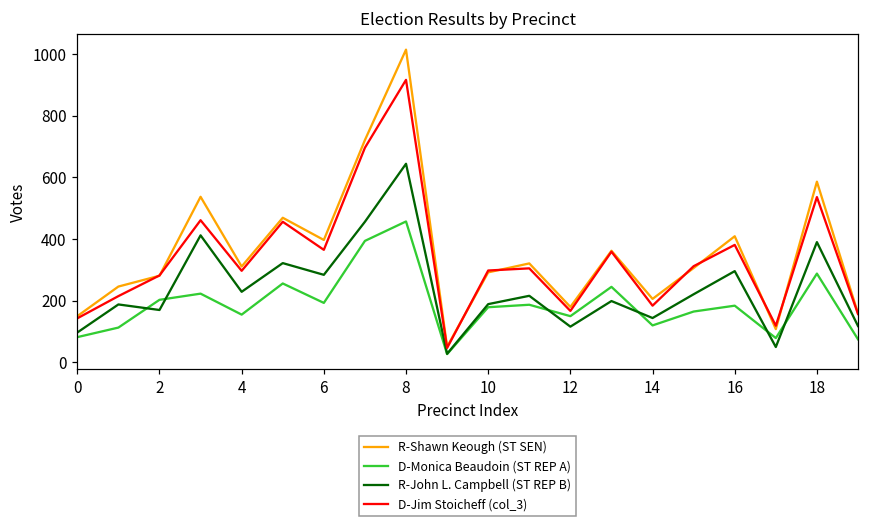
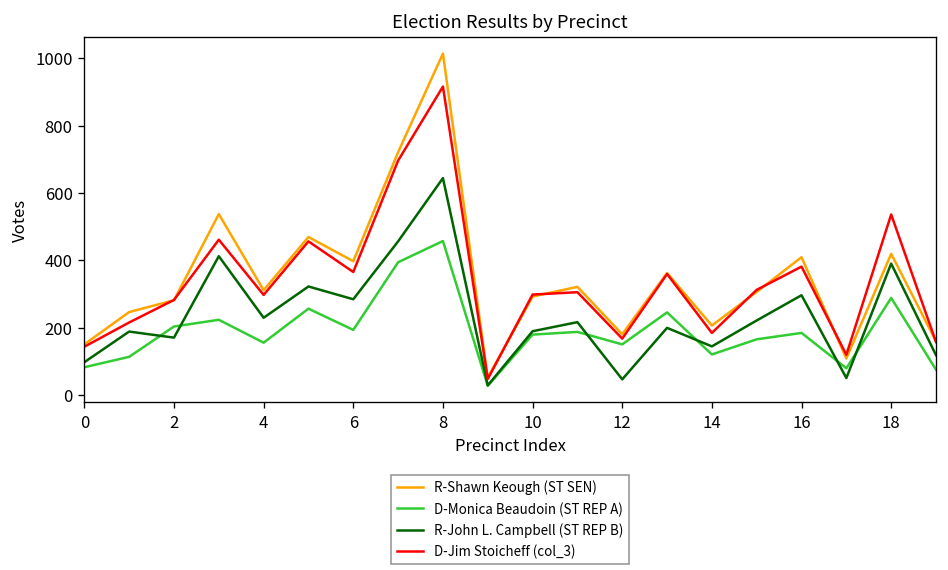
  {
    "R-Shawn Keough (ST SEN)": {
      "4": 310,
      "6": 400,
      "8": 1010,
      "12": 180,
      "14": 210,
      "16": 410,
-     "18": 590
+     "18": 420
    },
    "D-Monica Beaudoin (ST REP A)": {
      "0": 80,
      "2": 200,
      "4": 160,
      "6": 190,
      "8": 460,
      "10": 180,
      "12": 150,
      "14": 120,
      "16": 180,
      "18": 290
    },
    "R-John L. Campbell (ST REP B)": {
      "0": 100,
      "2": 170,
      "4": 230,
      "6": 280,
      "8": 640,
      "10": 190,
-     "12": 120,
+     "12": 50,
      "14": 140,
      "16": 300,
      "18": 390
    },
    "D-Jim Stoicheff (col_3)": {
      "4": 300,
      "6": 370,
      "8": 920,
      "12": 170,
      "14": 180,
      "16": 380,
      "18": 540
    }
  }
